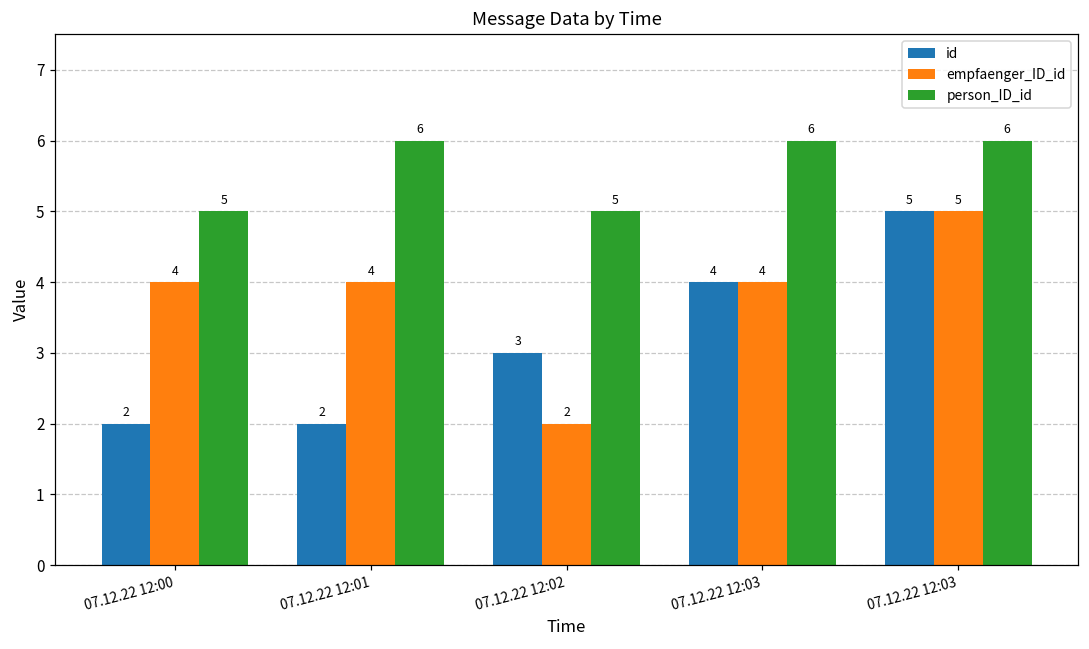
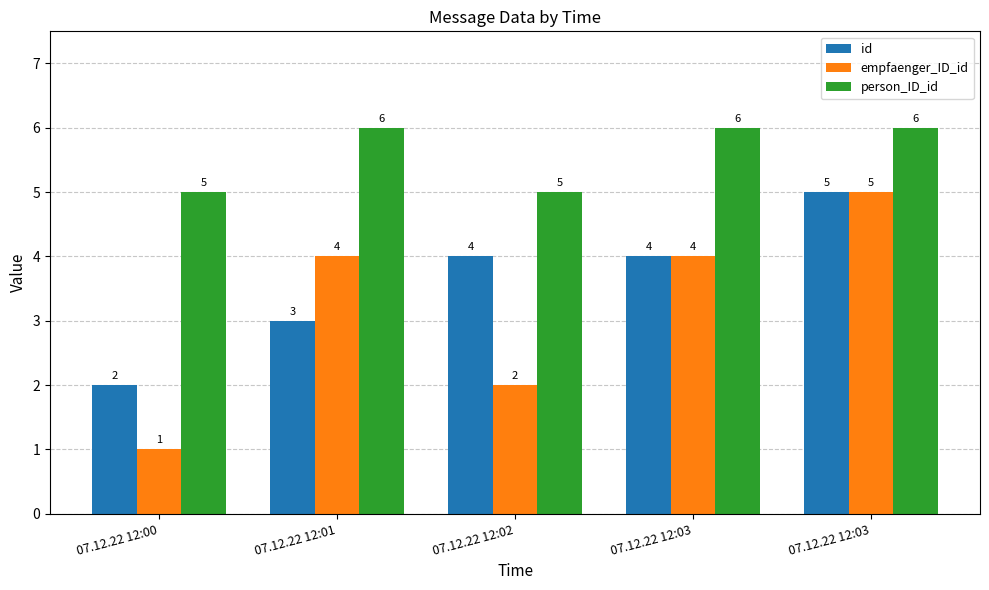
  {
    "id": {
      "07.12.22 12:00": 2,
-     "07.12.22 12:01": 2,
-     "07.12.22 12:02": 3
+     "07.12.22 12:01": 3,
+     "07.12.22 12:02": 4
    },
    "empfaenger_ID_id": {
-     "07.12.22 12:00": 4,
+     "07.12.22 12:00": 1,
      "07.12.22 12:01": 4,
      "07.12.22 12:02": 2
    },
    "person_ID_id": {
      "07.12.22 12:00": 5,
      "07.12.22 12:01": 6,
      "07.12.22 12:02": 5
    }
  }
